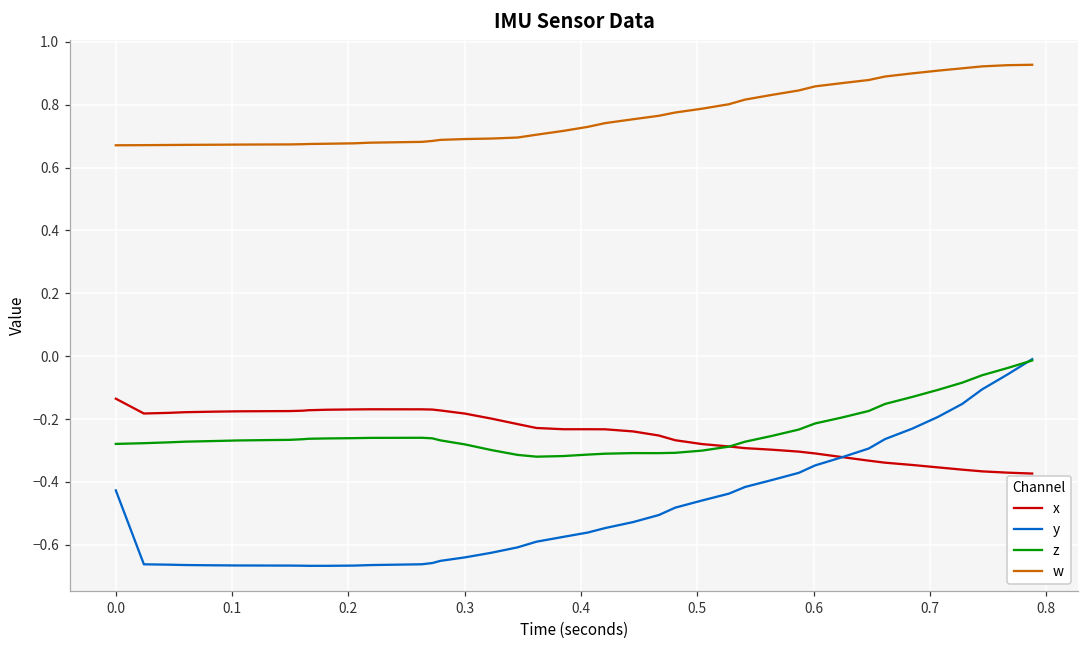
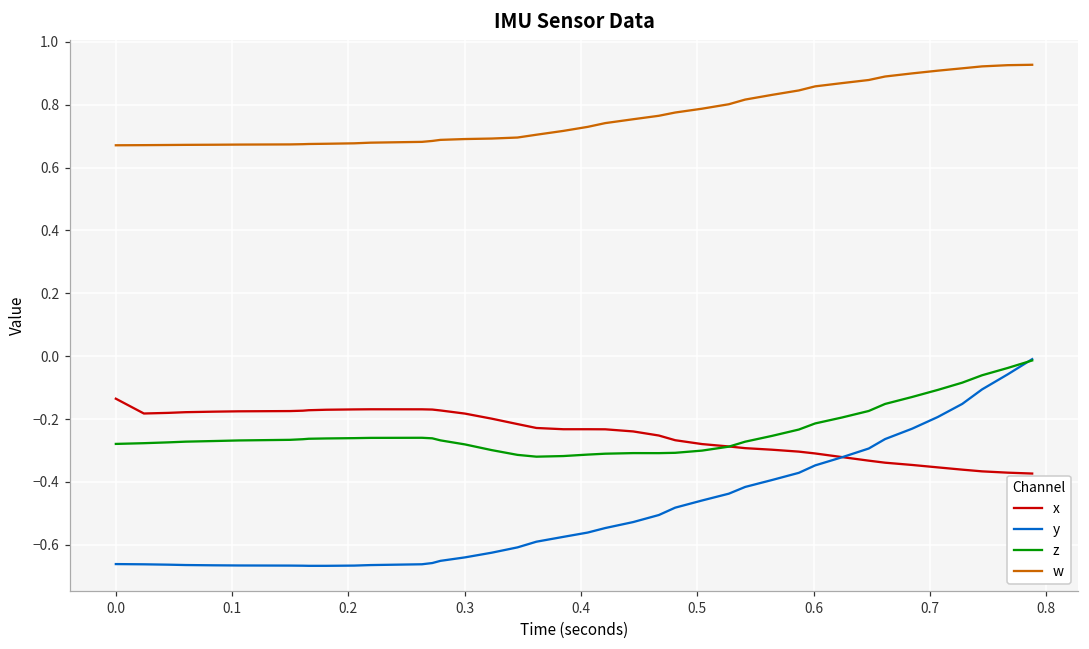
  {
    "x": {
      "0.0": -0.14
    },
    "y": {
-     "0.0": -0.43
+     "0.0": -0.66
    },
    "z": {
      "0.0": -0.28
    },
    "w": {
      "0.0": 0.67
    }
  }
